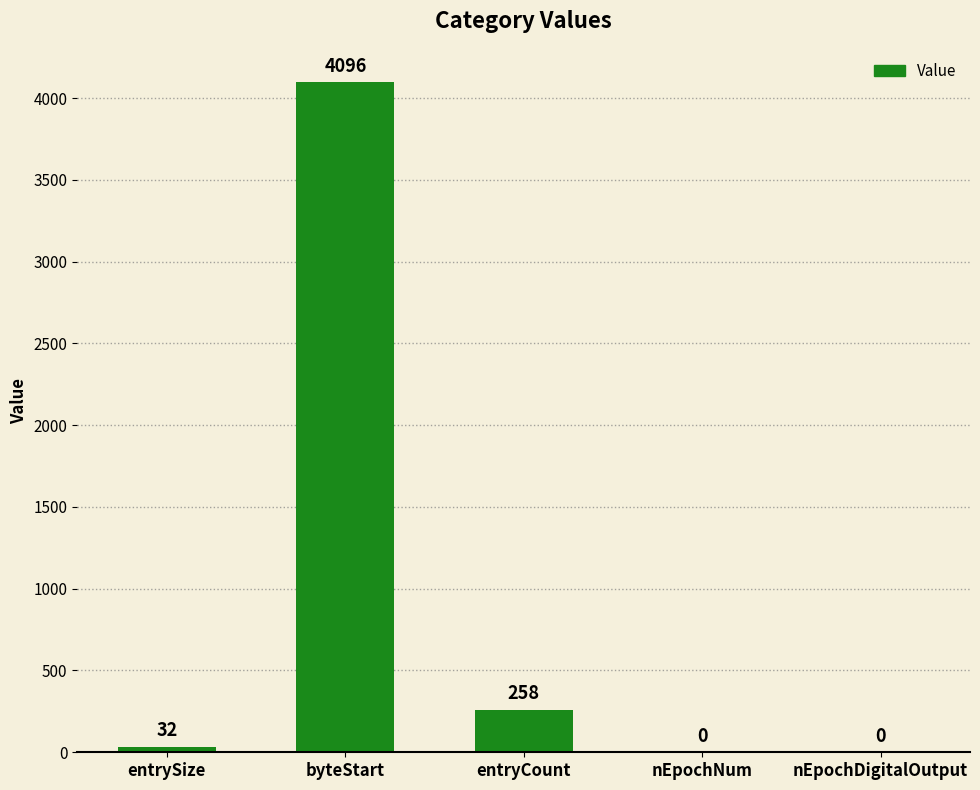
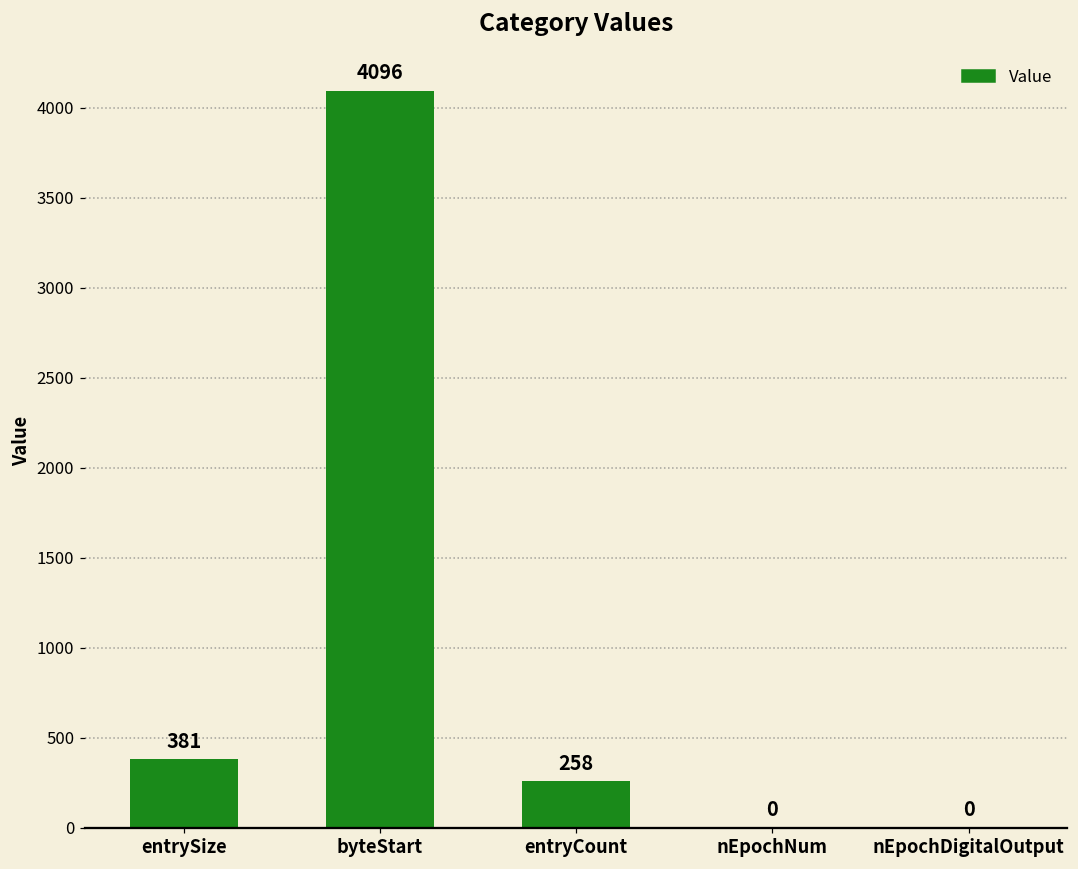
  {
-   "entrySize": 32,
+   "entrySize": 381,
    "byteStart": 4096,
    "entryCount": 258,
    "nEpochNum": 0,
    "nEpochDigitalOutput": 0
  }
